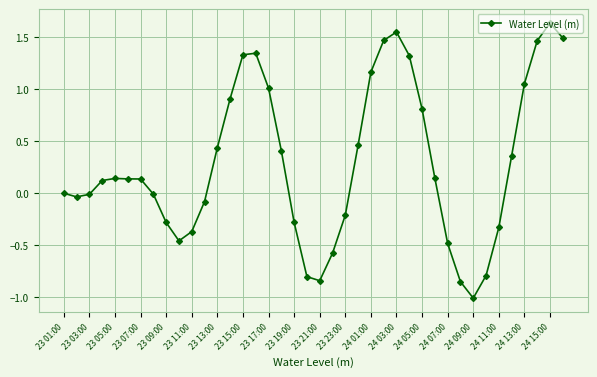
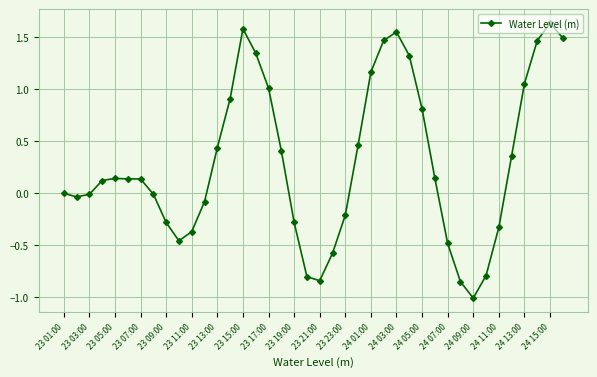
  {
    "23 01:00": 0.00,
    "23 03:00": -0.01,
    "23 05:00": 0.14,
    "23 07:00": 0.14,
    "23 09:00": -0.28,
    "23 11:00": -0.37,
    "23 13:00": 0.44,
-   "23 15:00": 1.33,
+   "23 15:00": 1.58,
    "23 17:00": 1.01,
    "23 19:00": -0.28,
    "23 21:00": -0.84,
    "23 23:00": -0.21,
    "24 01:00": 1.17,
    "24 03:00": 1.55,
    "24 05:00": 0.81,
    "24 07:00": -0.48,
    "24 09:00": -1.01,
    "24 11:00": -0.33,
    "24 13:00": 1.05
  }
